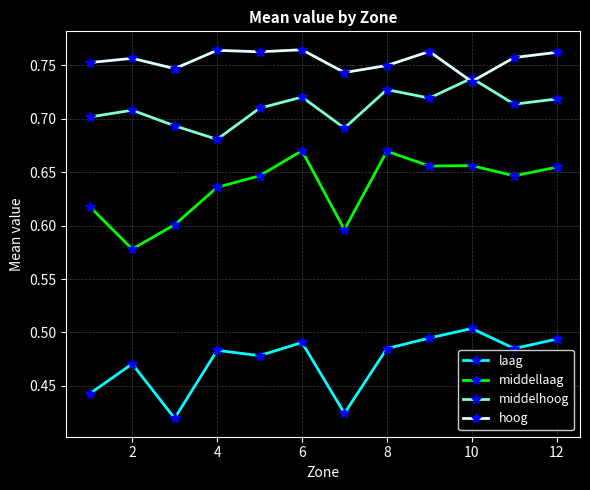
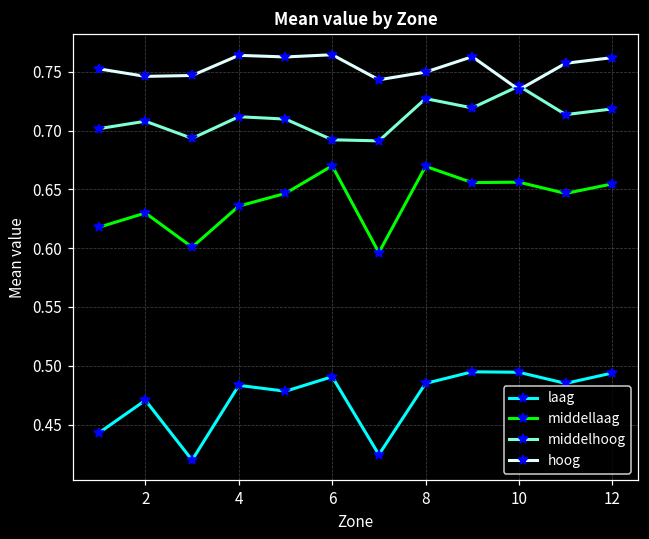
  {
    "laag": {
      "2": 0.471,
      "4": 0.483,
      "6": 0.491,
      "8": 0.485,
-     "10": 0.504,
+     "10": 0.494,
      "12": 0.494
    },
    "middellaag": {
-     "2": 0.578,
+     "2": 0.630,
      "4": 0.636,
      "6": 0.670,
      "8": 0.670,
      "10": 0.656,
      "12": 0.655
    },
    "middelhoog": {
      "2": 0.708,
-     "4": 0.681,
-     "6": 0.720,
+     "4": 0.712,
+     "6": 0.692,
      "8": 0.727,
      "10": 0.738,
      "12": 0.718
    },
    "hoog": {
-     "2": 0.756,
+     "2": 0.746,
      "4": 0.764,
      "6": 0.764,
      "8": 0.750,
      "10": 0.735,
      "12": 0.762
    }
  }
